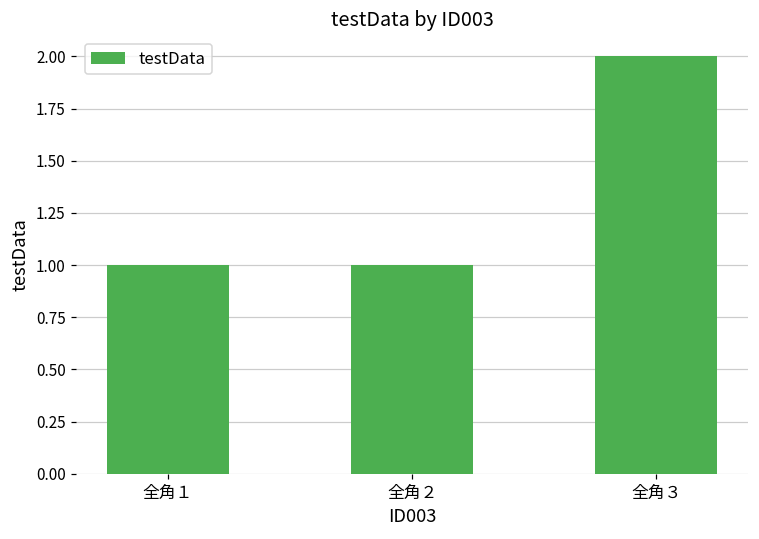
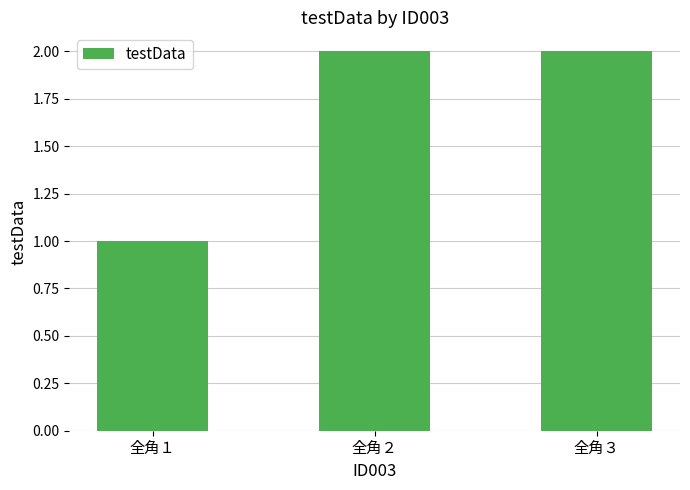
  {
    "全角１": 1,
-   "全角２": 1,
+   "全角２": 2,
    "全角３": 2
  }
